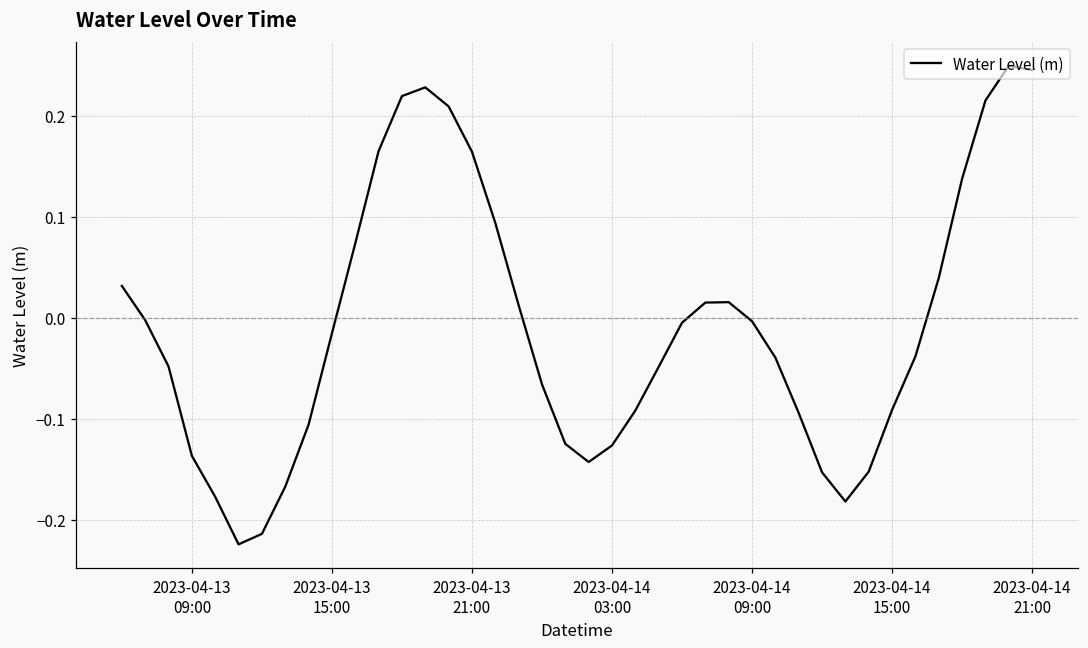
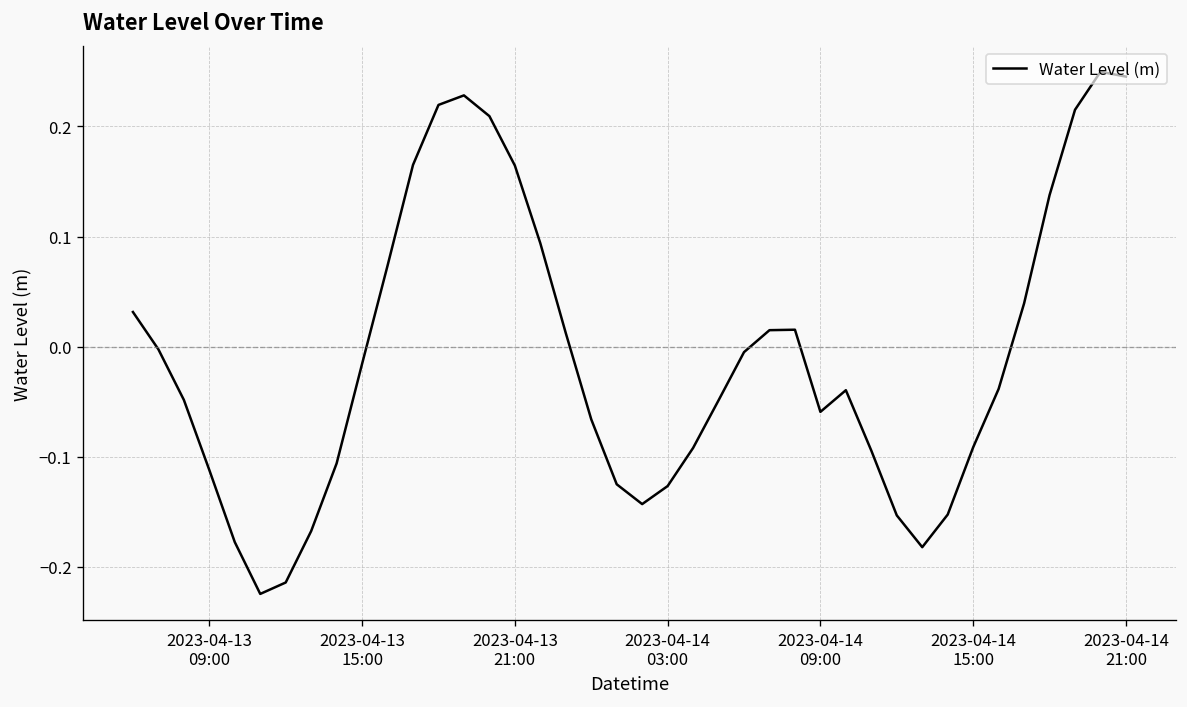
  {
-   "2023-04-13 09:00": -0.14,
+   "2023-04-13 09:00": -0.11,
    "2023-04-13 15:00": -0.02,
    "2023-04-13 21:00": 0.16,
    "2023-04-14 03:00": -0.13,
-   "2023-04-14 09:00": 0.00,
+   "2023-04-14 09:00": -0.06,
    "2023-04-14 15:00": -0.09
  }
